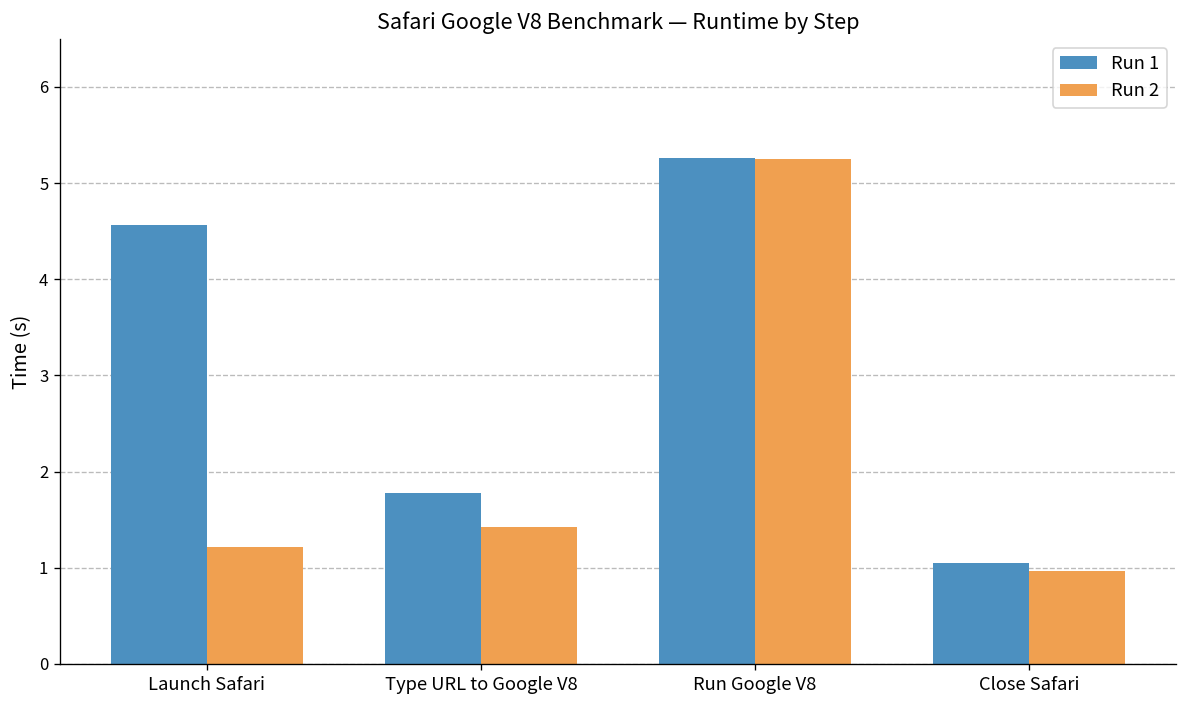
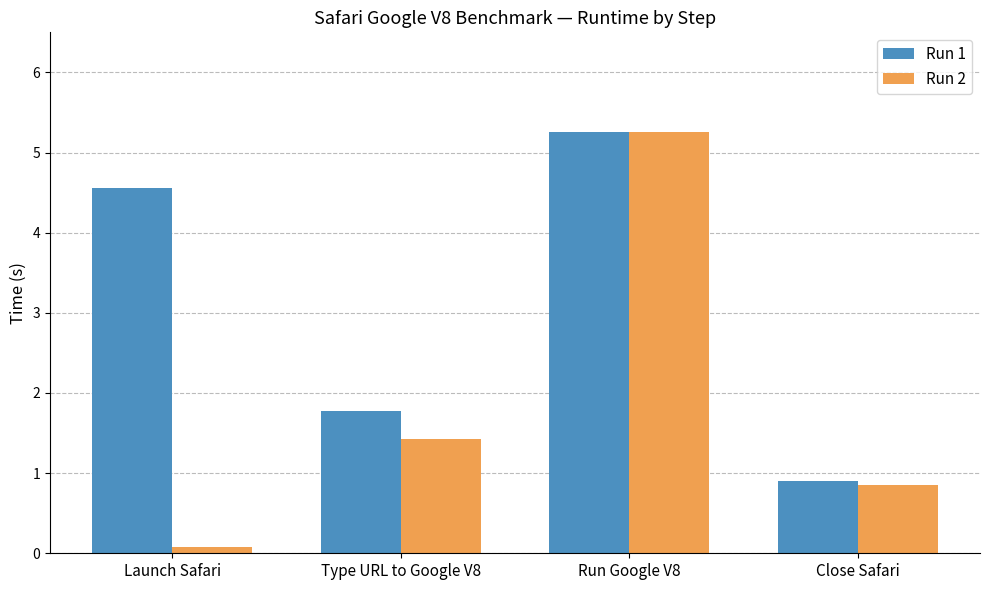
  {
    "Run 1": {
      "Launch Safari": 4.6,
      "Type URL to Google V8": 1.8,
      "Run Google V8": 5.3,
-     "Close Safari": 1.1
+     "Close Safari": 0.9
    },
    "Run 2": {
-     "Launch Safari": 1.2,
+     "Launch Safari": 0.1,
      "Type URL to Google V8": 1.4,
      "Run Google V8": 5.3,
-     "Close Safari": 1.0
+     "Close Safari": 0.9
    }
  }
